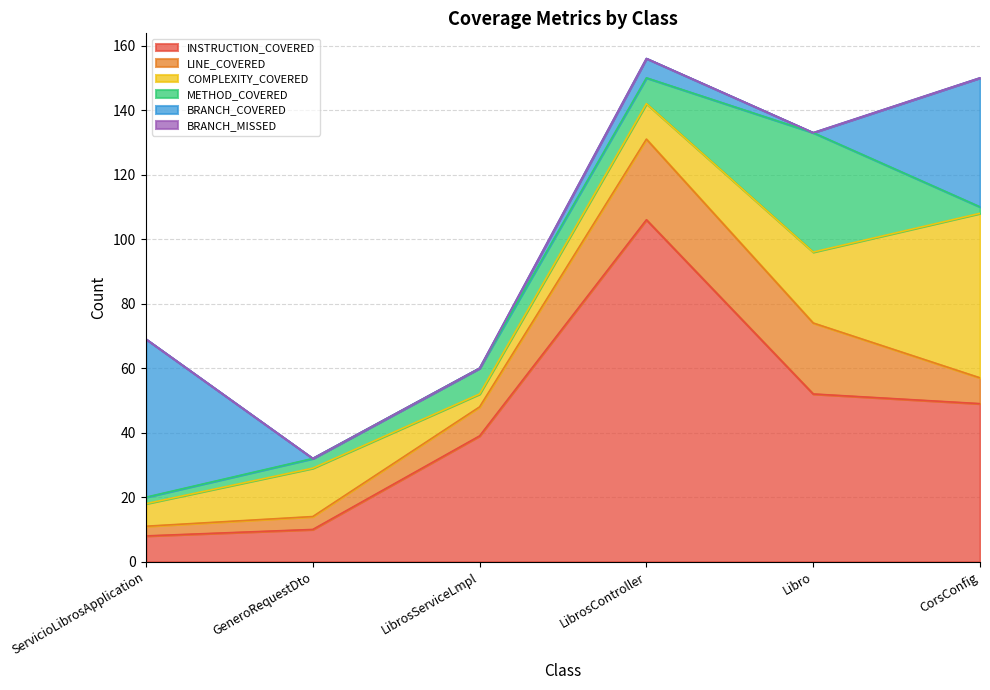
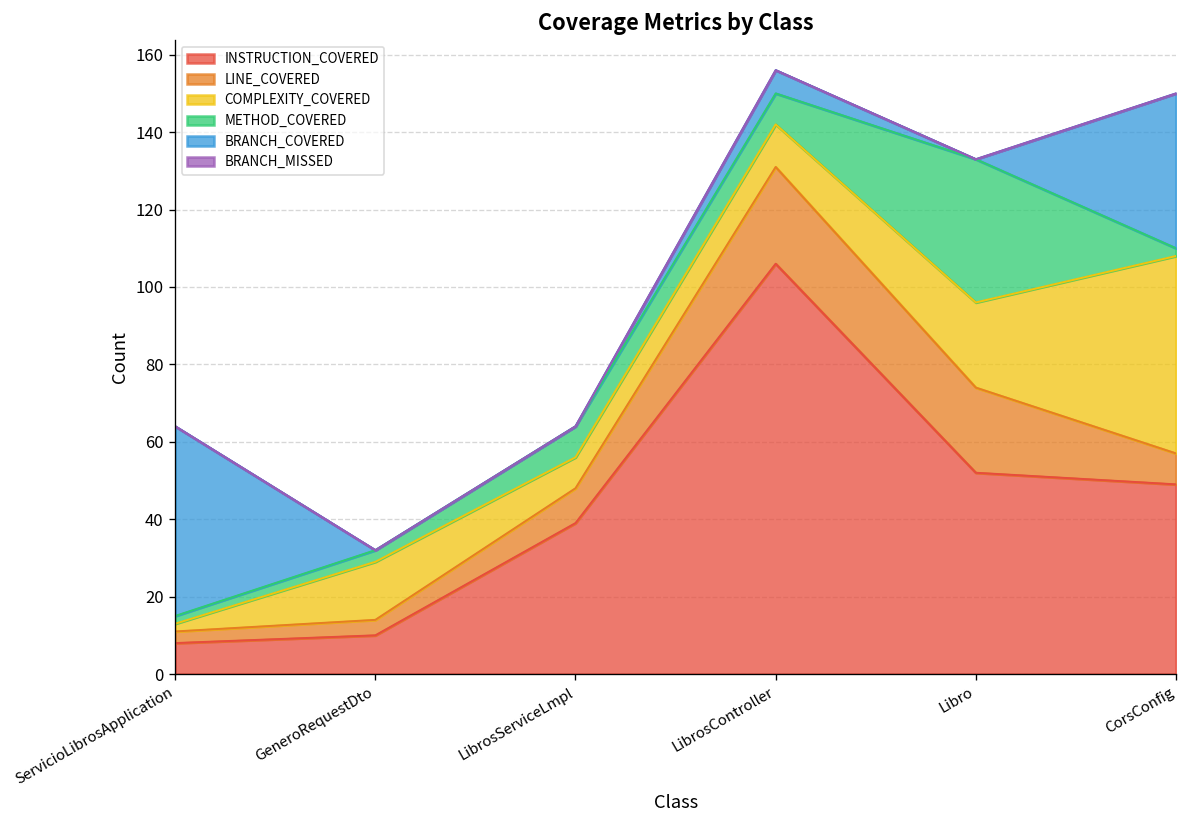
  {
    "COMPLEXITY_COVERED": {
-     "ServicioLibrosApplication": 7,
+     "ServicioLibrosApplication": 2,
      "GeneroRequestDto": 15,
-     "LibrosServiceLmpl": 4,
+     "LibrosServiceLmpl": 8,
      "LibrosController": 11,
      "Libro": 22,
      "CorsConfig": 51
    },
    "METHOD_COVERED": {
      "ServicioLibrosApplication": 2,
      "LibrosController": 8,
      "CorsConfig": 2
    }
  }
